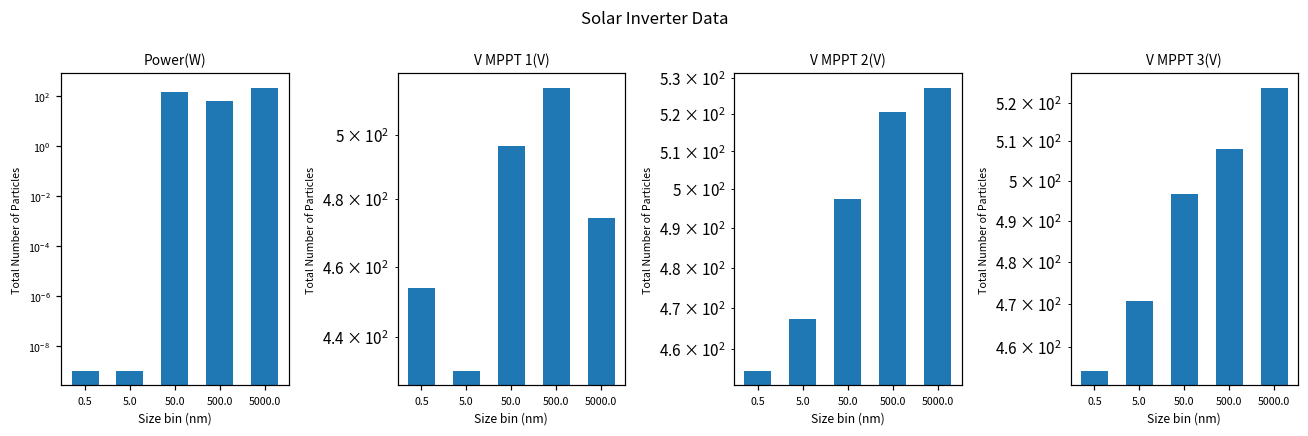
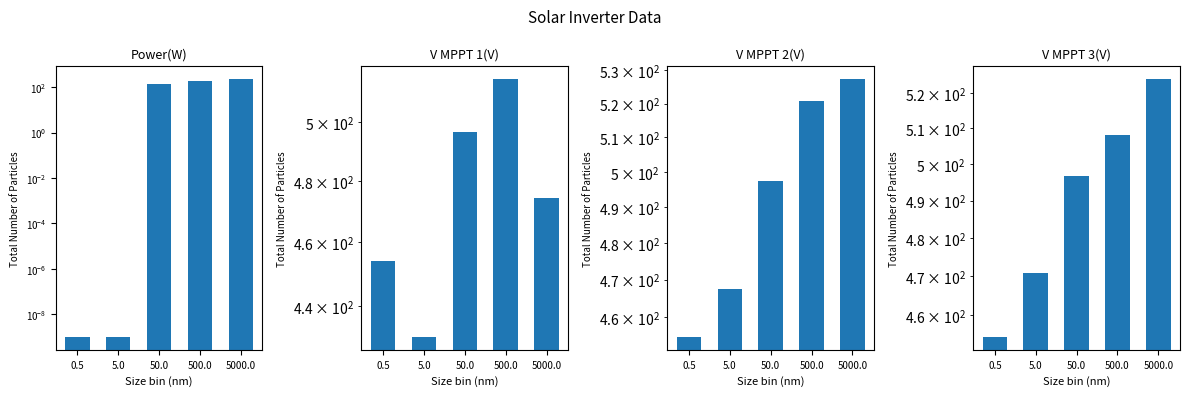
  {
    "Power(W)": {
      "0.5": 0.000000001,
      "5.0": 0.000000001,
      "50.0": 100,
-     "500.0": 70,
+     "500.0": 200,
      "5000.0": 200
    }
  }
